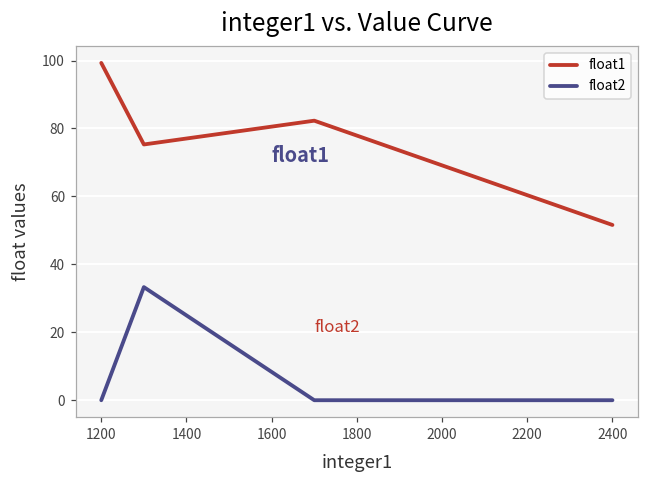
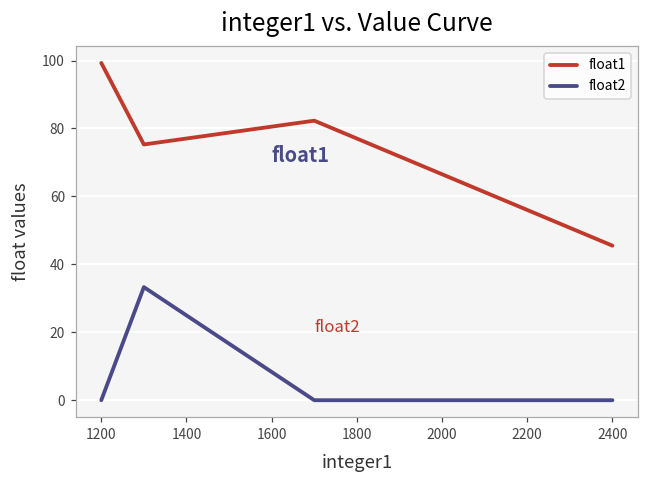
  {
    "float1": {
      "1200": 99,
-     "2400": 52
+     "2400": 46
    },
    "float2": {
      "1200": 0,
      "2400": 0
    }
  }
